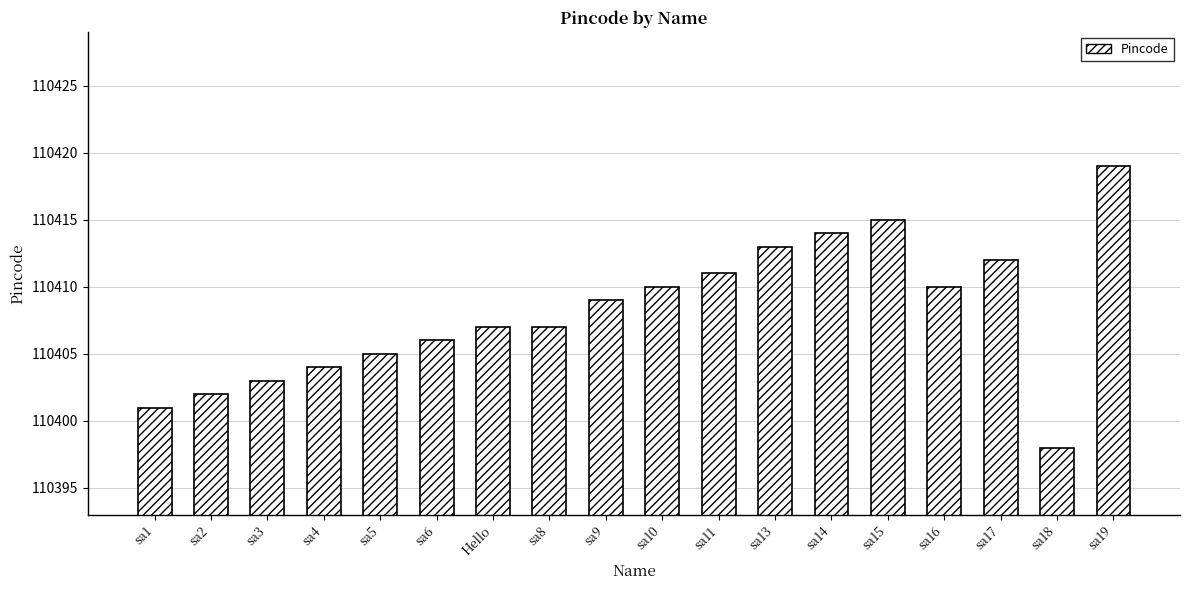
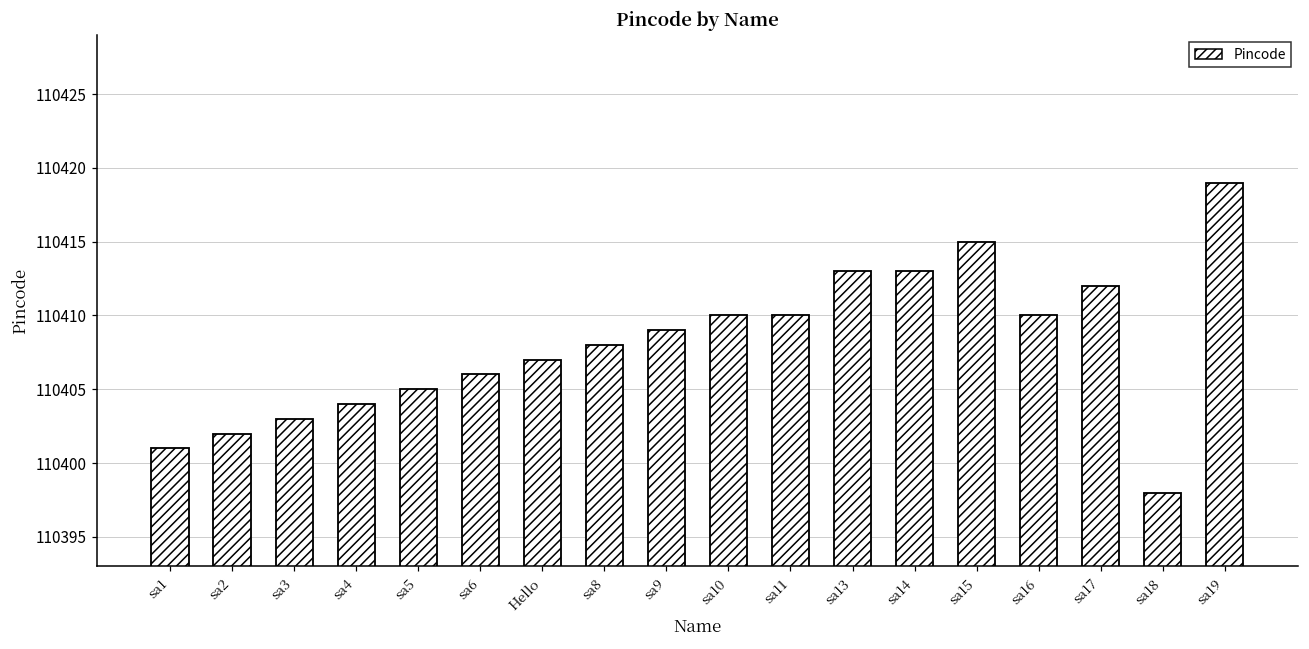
  {
    "sa1": 110401,
    "sa2": 110402,
    "sa3": 110403,
    "sa4": 110404,
    "sa5": 110405,
    "sa6": 110406,
    "Hello": 110407,
-   "sa8": 110407,
+   "sa8": 110408,
    "sa9": 110409,
    "sa10": 110410,
-   "sa11": 110411,
+   "sa11": 110410,
    "sa13": 110413,
-   "sa14": 110414,
+   "sa14": 110413,
    "sa15": 110415,
    "sa16": 110410,
    "sa17": 110412,
    "sa18": 110398,
    "sa19": 110419
  }
